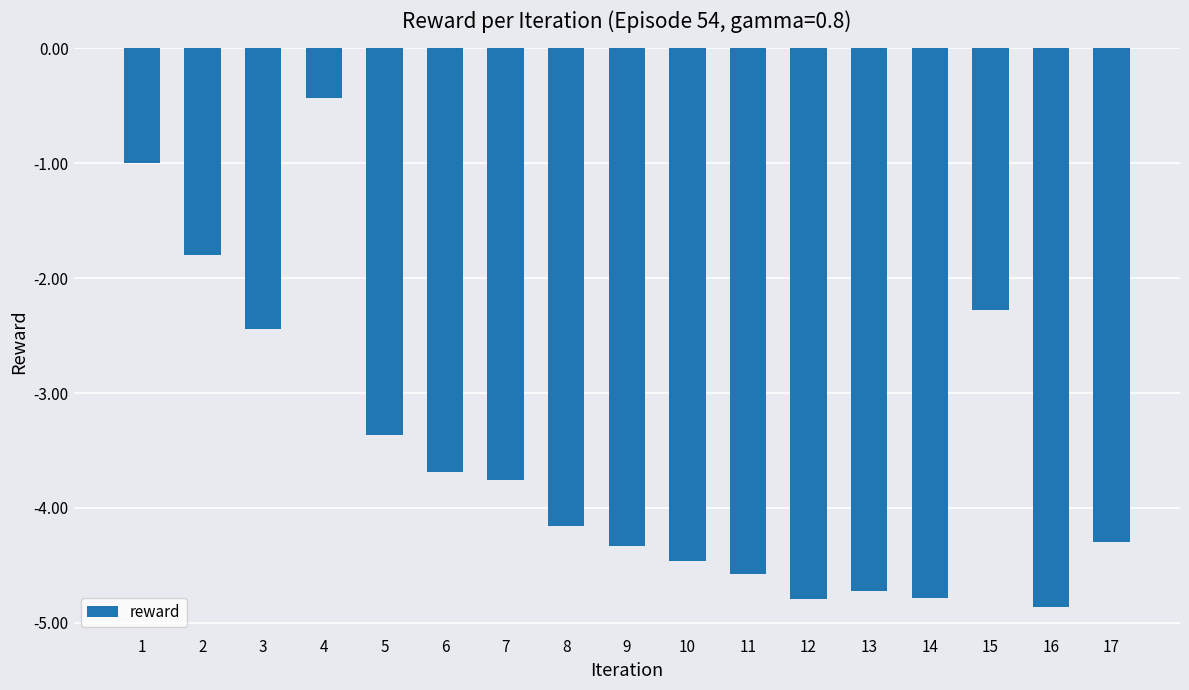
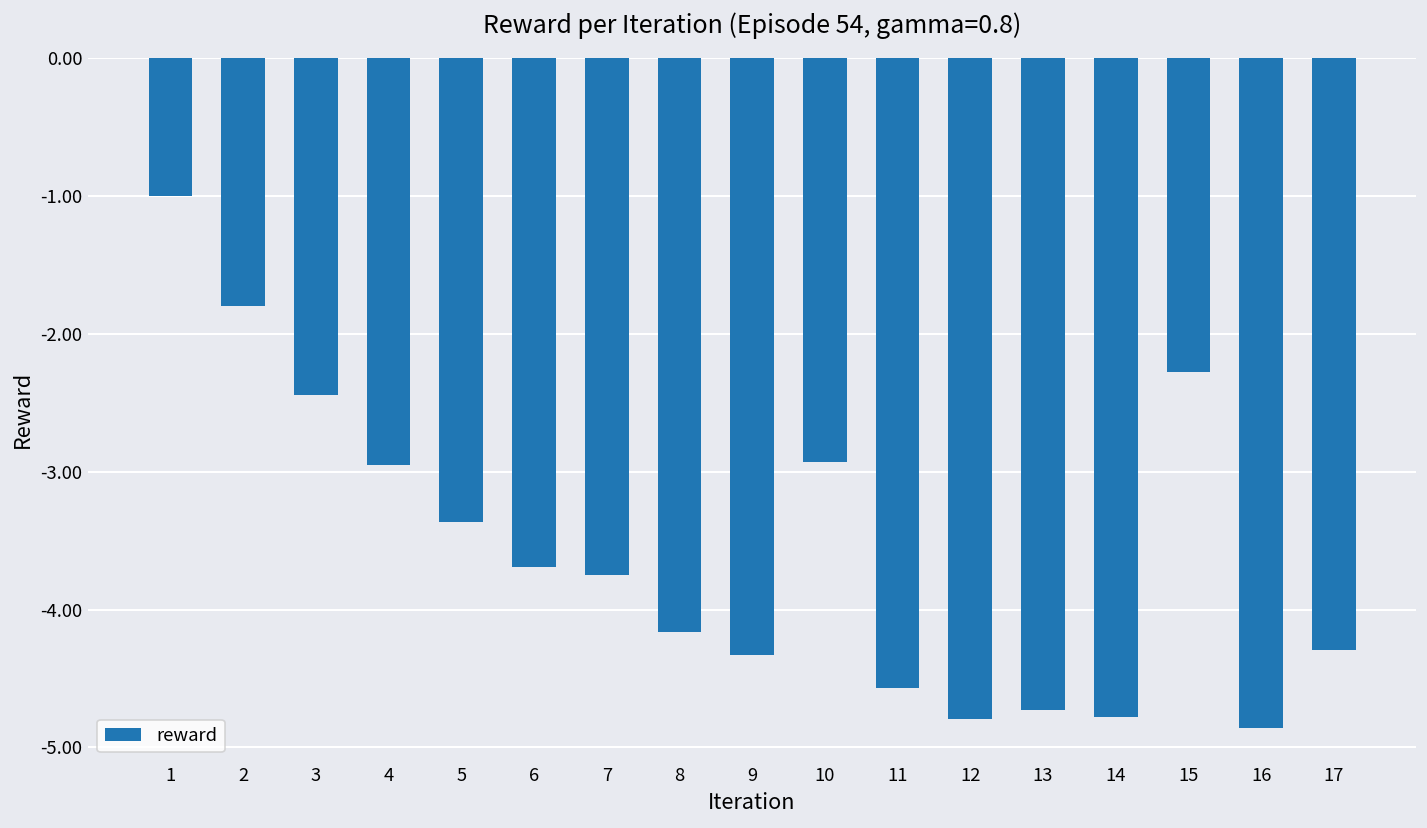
  {
    "1": -1.00,
    "2": -1.80,
    "3": -2.44,
-   "4": -0.43,
+   "4": -2.95,
    "5": -3.36,
    "6": -3.69,
    "7": -3.75,
    "8": -4.16,
    "9": -4.33,
-   "10": -4.46,
+   "10": -2.93,
    "11": -4.57,
    "12": -4.79,
    "13": -4.73,
    "14": -4.78,
    "15": -2.27,
    "16": -4.86,
    "17": -4.30
  }
